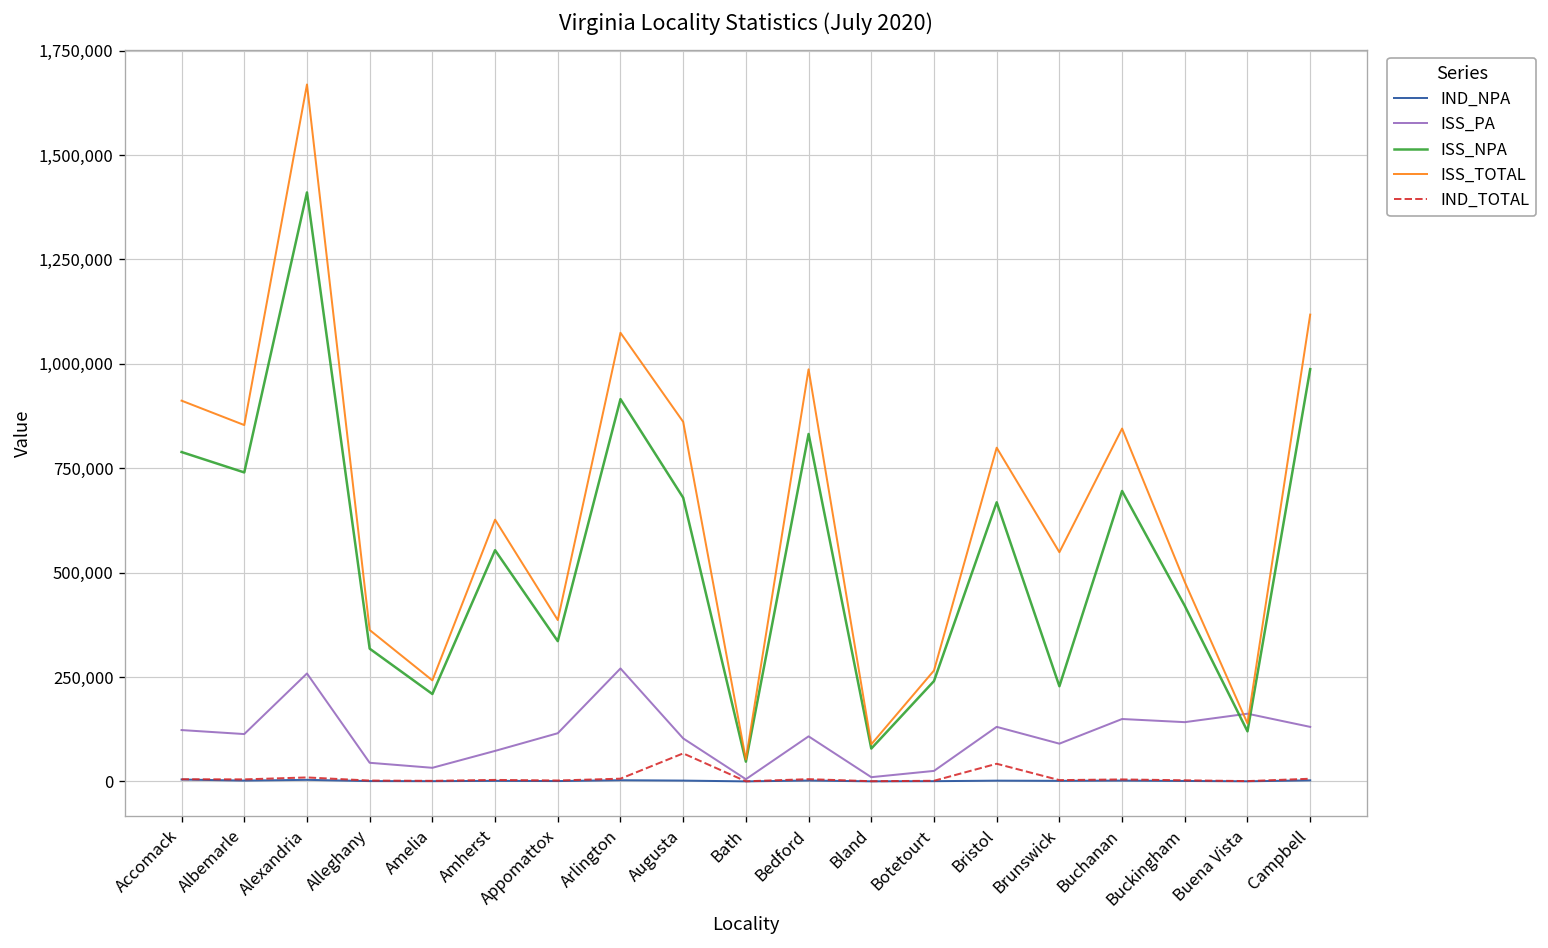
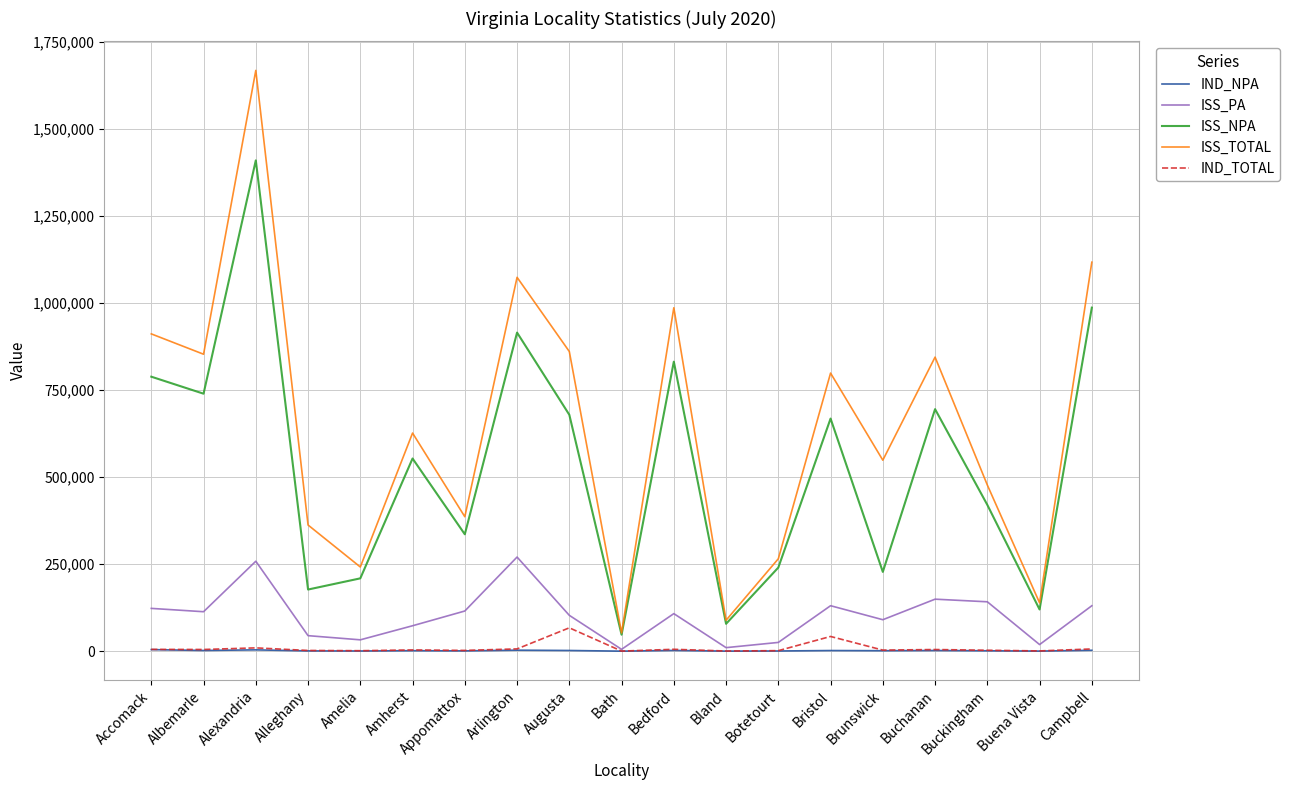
  {
    "IND_NPA": {
      "Augusta": "0",
      "Bristol": "0"
    },
    "ISS_PA": {
      "Accomack": "120,000",
      "Albemarle": "110,000",
      "Alexandria": "260,000",
      "Alleghany": "40,000",
      "Amelia": "30,000",
      "Amherst": "70,000",
      "Appomattox": "120,000",
      "Arlington": "270,000",
      "Augusta": "100,000",
      "Bedford": "110,000",
      "Bland": "10,000",
      "Botetourt": "30,000",
      "Bristol": "130,000",
      "Brunswick": "90,000",
      "Buchanan": "150,000",
      "Buckingham": "140,000",
-     "Buena Vista": "160,000",
+     "Buena Vista": "20,000",
      "Campbell": "130,000"
    },
    "ISS_NPA": {
      "Accomack": "790,000",
      "Albemarle": "740,000",
      "Alexandria": "1,410,000",
-     "Alleghany": "320,000",
+     "Alleghany": "180,000",
      "Amelia": "210,000",
      "Amherst": "550,000",
      "Appomattox": "340,000",
      "Arlington": "920,000",
      "Augusta": "680,000",
      "Bedford": "830,000",
      "Bland": "80,000",
      "Botetourt": "240,000",
      "Bristol": "670,000",
      "Brunswick": "230,000",
      "Buchanan": "700,000",
      "Buckingham": "420,000",
      "Buena Vista": "120,000",
      "Campbell": "990,000"
    },
    "ISS_TOTAL": {
      "Accomack": "910,000",
      "Albemarle": "850,000",
      "Alexandria": "1,670,000",
      "Alleghany": "360,000",
      "Amelia": "240,000",
      "Amherst": "630,000",
      "Appomattox": "390,000",
      "Arlington": "1,070,000",
      "Augusta": "860,000",
      "Bedford": "990,000",
      "Bland": "90,000",
      "Botetourt": "270,000",
      "Bristol": "800,000",
      "Brunswick": "550,000",
      "Buchanan": "850,000",
      "Buckingham": "480,000",
      "Buena Vista": "140,000",
      "Campbell": "1,120,000"
    },
    "IND_TOTAL": {
      "Augusta": "70,000",
      "Bristol": "40,000"
    }
  }
